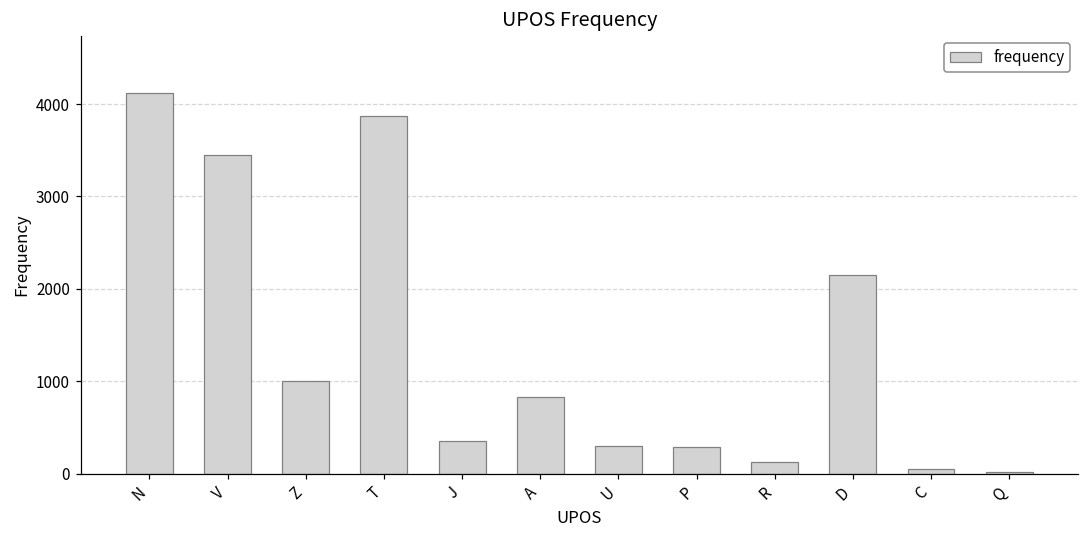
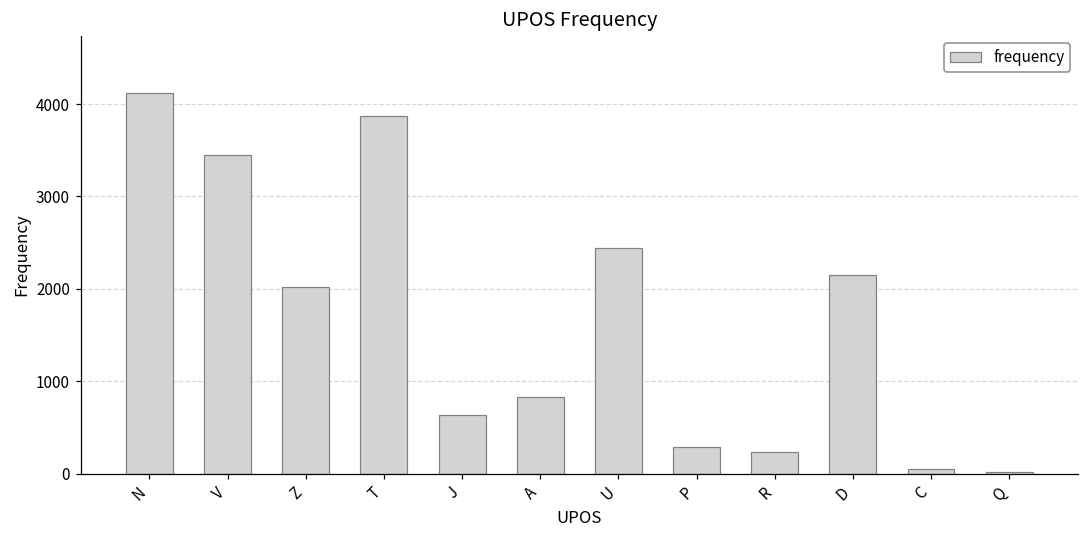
  {
    "N": 4100,
    "V": 3400,
-   "Z": 1000,
+   "Z": 2000,
    "T": 3900,
-   "J": 400,
+   "J": 600,
    "A": 800,
-   "U": 300,
+   "U": 2400,
    "P": 300,
-   "R": 100,
+   "R": 200,
    "D": 2100,
    "C": 0
  }
